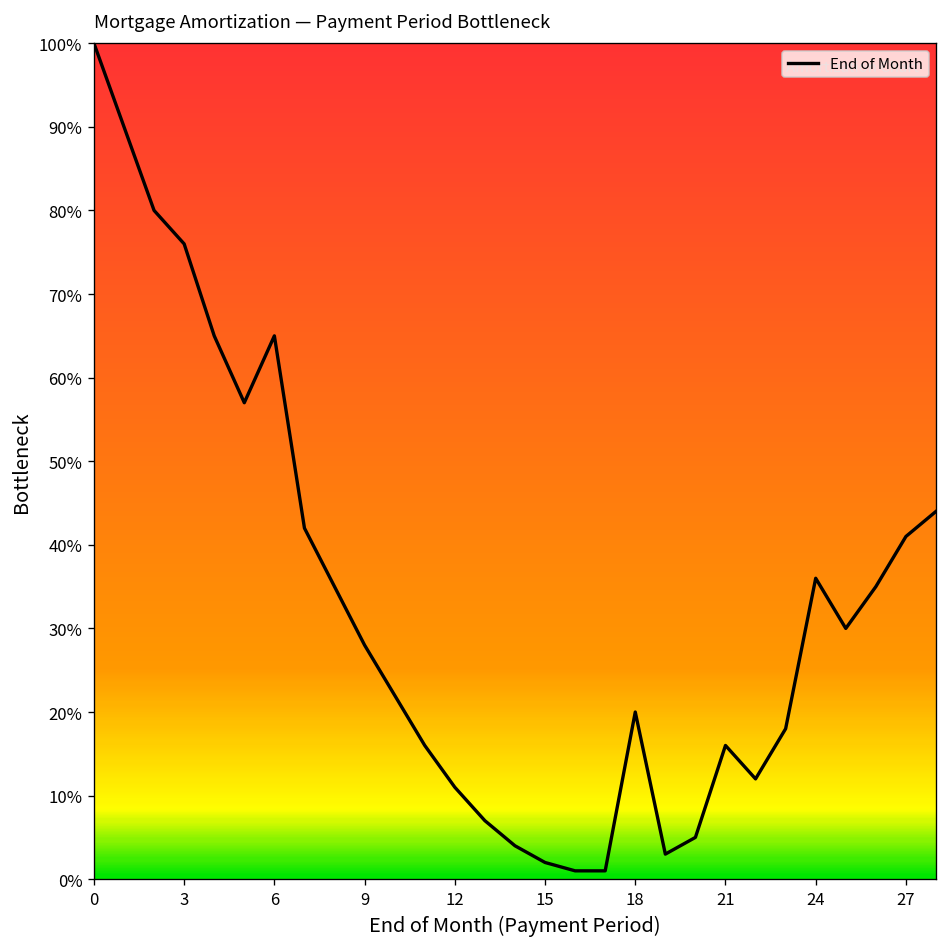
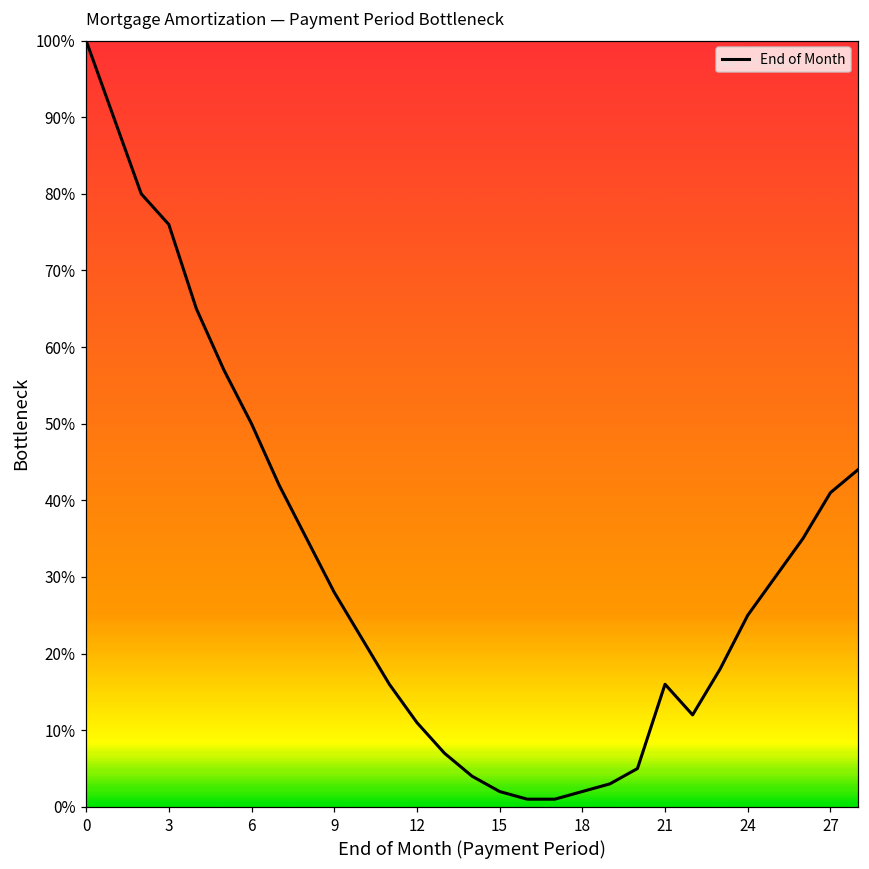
  {
    "0": "100%",
    "3": "76%",
-   "6": "65%",
+   "6": "50%",
    "9": "28%",
    "12": "11%",
    "15": "2%",
-   "18": "20%",
+   "18": "2%",
    "21": "16%",
-   "24": "36%",
+   "24": "25%",
    "27": "41%"
  }
